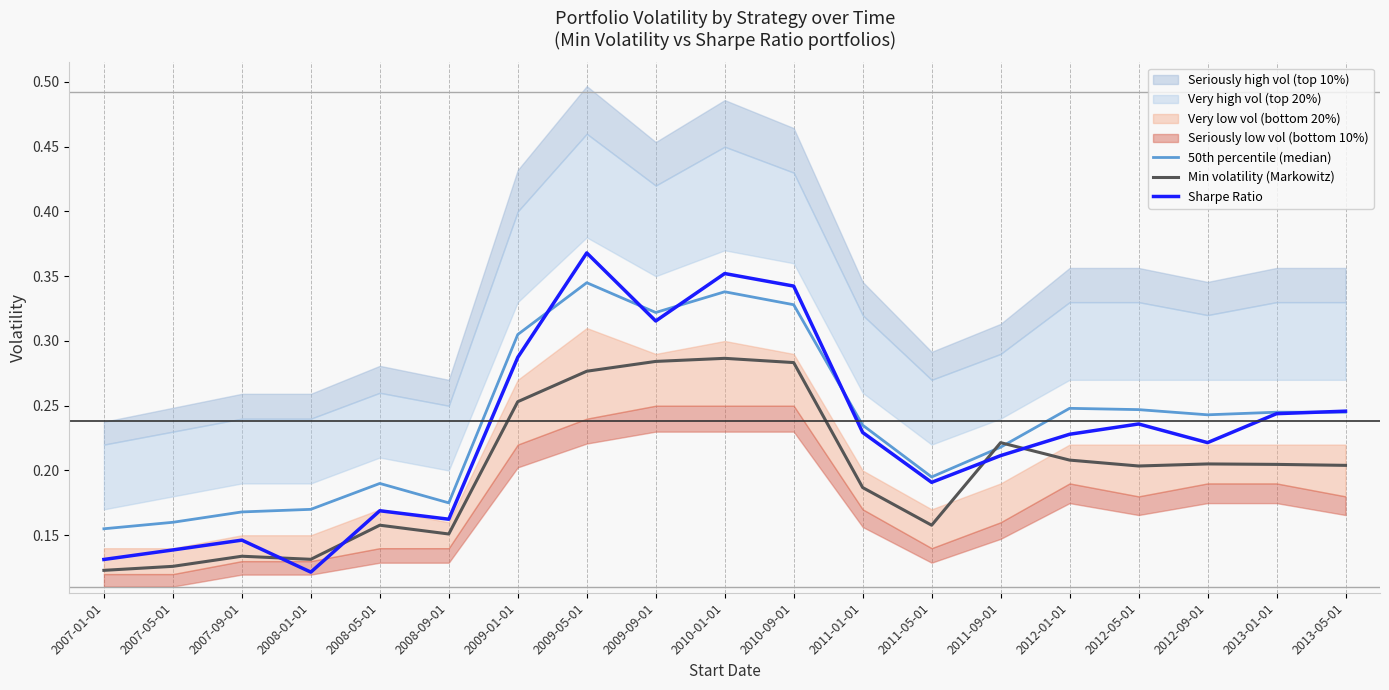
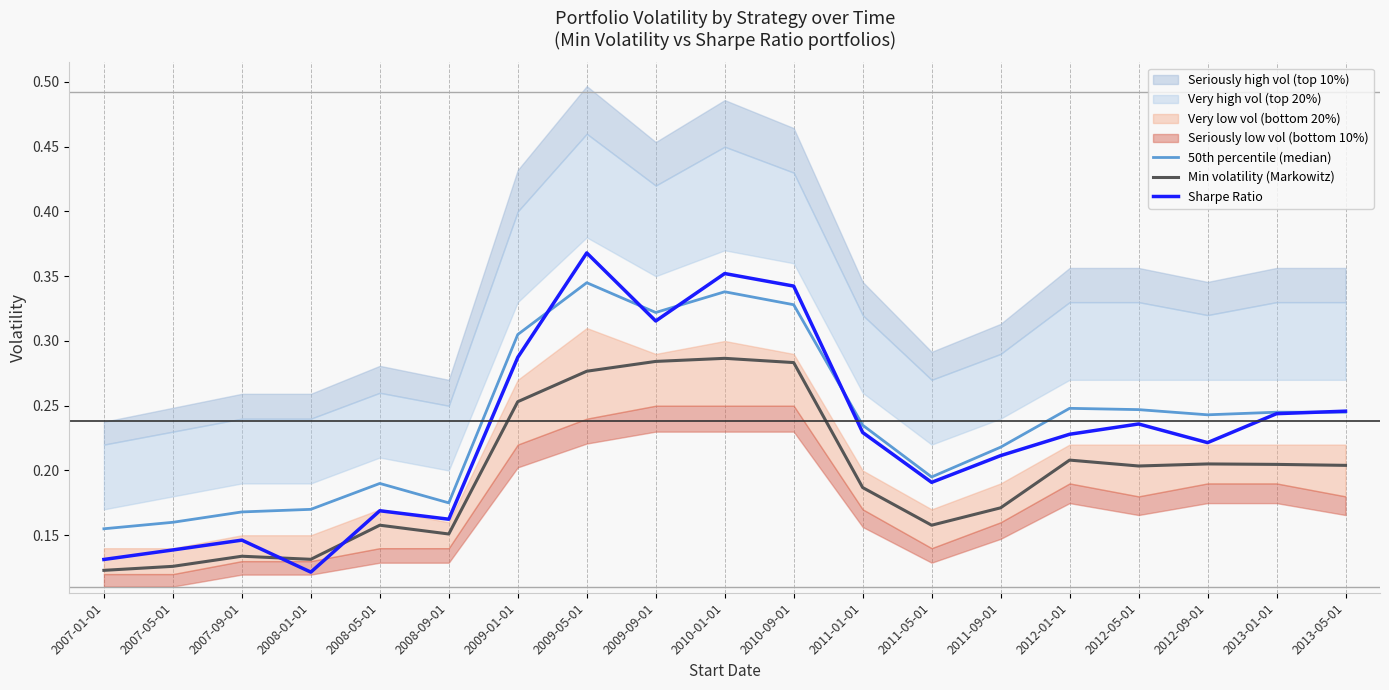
  {
    "50th percentile (median)": {
      "2007-01-01": 0.155,
      "2007-05-01": 0.160,
      "2007-09-01": 0.168,
      "2008-01-01": 0.170,
      "2008-05-01": 0.190,
      "2008-09-01": 0.175,
      "2009-01-01": 0.305,
      "2009-05-01": 0.345,
      "2009-09-01": 0.322,
      "2010-01-01": 0.338,
      "2010-09-01": 0.328,
      "2011-01-01": 0.235,
      "2011-05-01": 0.195,
      "2011-09-01": 0.218,
      "2012-01-01": 0.248,
      "2012-05-01": 0.247,
      "2012-09-01": 0.243
    },
    "Min volatility (Markowitz)": {
      "2007-01-01": 0.123,
      "2007-05-01": 0.126,
      "2007-09-01": 0.134,
      "2008-05-01": 0.158,
      "2008-09-01": 0.151,
      "2009-01-01": 0.253,
      "2009-05-01": 0.277,
      "2009-09-01": 0.284,
      "2010-01-01": 0.287,
      "2010-09-01": 0.283,
      "2011-01-01": 0.187,
      "2011-05-01": 0.158,
-     "2011-09-01": 0.222,
+     "2011-09-01": 0.171,
      "2012-01-01": 0.208,
      "2012-05-01": 0.203,
      "2012-09-01": 0.205,
      "2013-01-01": 0.205,
      "2013-05-01": 0.204
    },
    "Sharpe Ratio": {
      "2007-01-01": 0.131,
      "2007-09-01": 0.146,
      "2008-01-01": 0.122,
      "2008-09-01": 0.162,
      "2009-01-01": 0.287,
      "2009-05-01": 0.368,
      "2009-09-01": 0.315,
      "2010-01-01": 0.352,
      "2010-09-01": 0.342,
      "2011-01-01": 0.229,
      "2011-05-01": 0.191,
      "2011-09-01": 0.211,
      "2012-01-01": 0.228,
      "2012-05-01": 0.236
    }
  }
